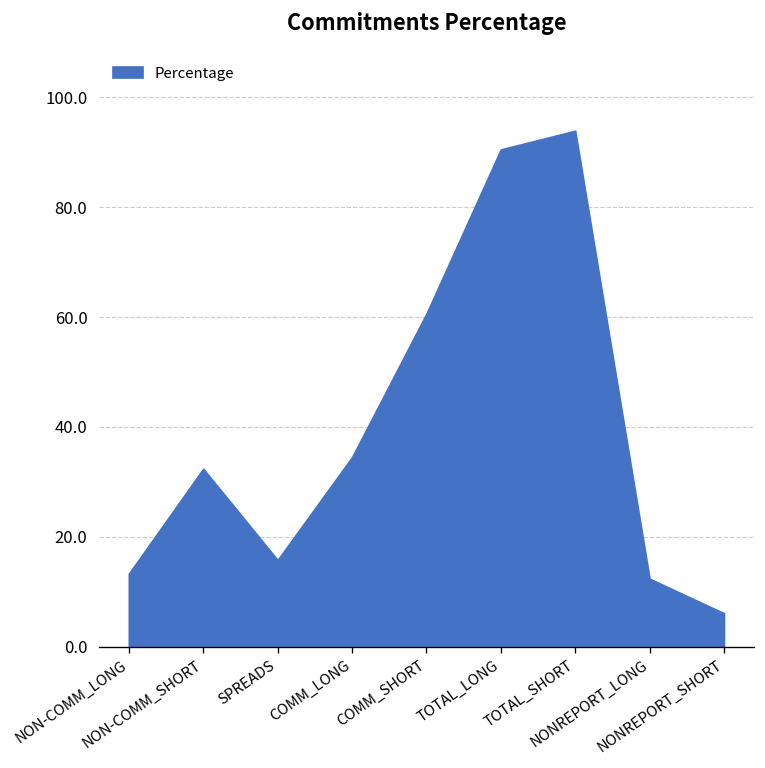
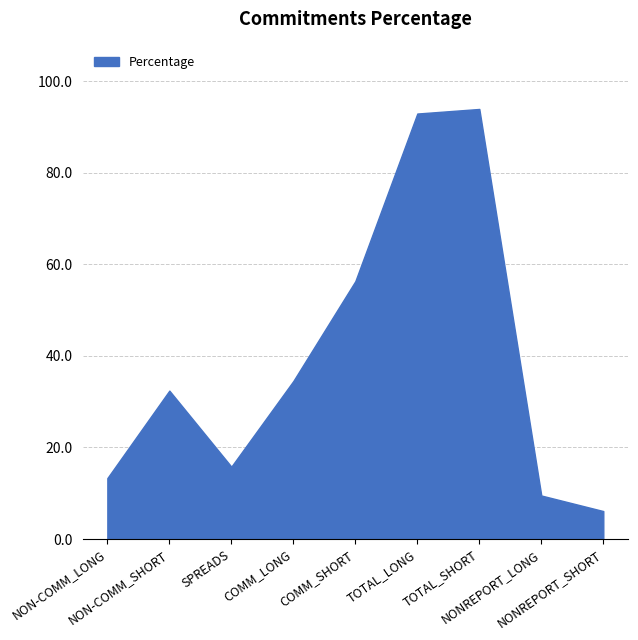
  {
    "NON-COMM_LONG": 13,
    "NON-COMM_SHORT": 32,
    "SPREADS": 16,
    "COMM_LONG": 35,
-   "COMM_SHORT": 61,
-   "TOTAL_LONG": 91,
+   "COMM_SHORT": 56,
+   "TOTAL_LONG": 93,
    "TOTAL_SHORT": 94,
-   "NONREPORT_LONG": 12,
+   "NONREPORT_LONG": 10,
    "NONREPORT_SHORT": 6
  }
